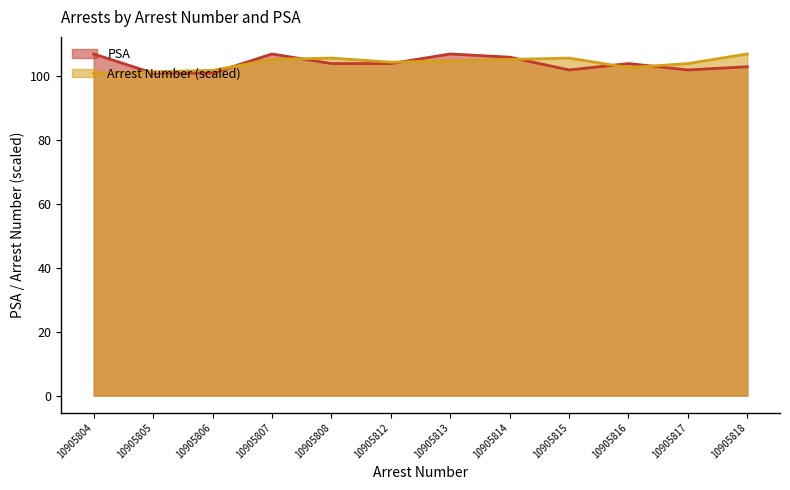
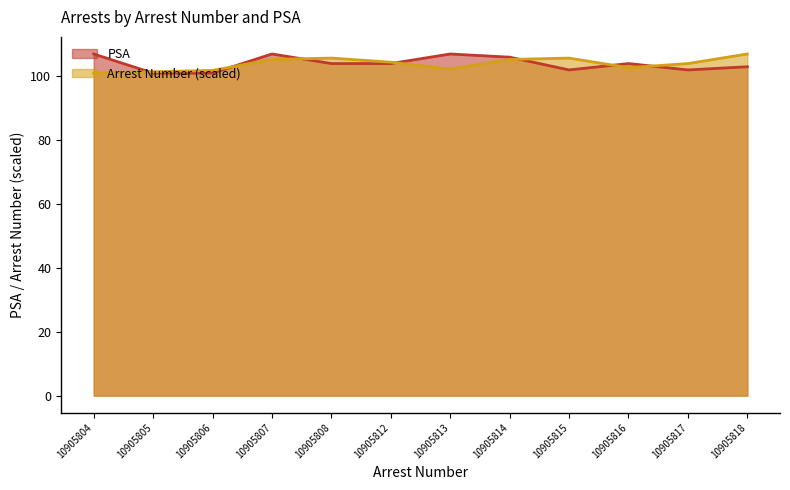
  {
    "PSA": {
      "10905804": 107,
      "10905806": 101,
      "10905807": 107,
      "10905808": 104,
      "10905813": 107,
      "10905815": 102,
      "10905816": 104,
      "10905817": 102,
      "10905818": 103
    },
    "Arrest Number (scaled)": {
      "10905804": 101,
      "10905806": 102,
      "10905807": 105,
      "10905808": 106,
-     "10905813": 105,
+     "10905813": 102,
      "10905815": 106,
      "10905816": 103,
      "10905817": 104,
      "10905818": 107
    }
  }
